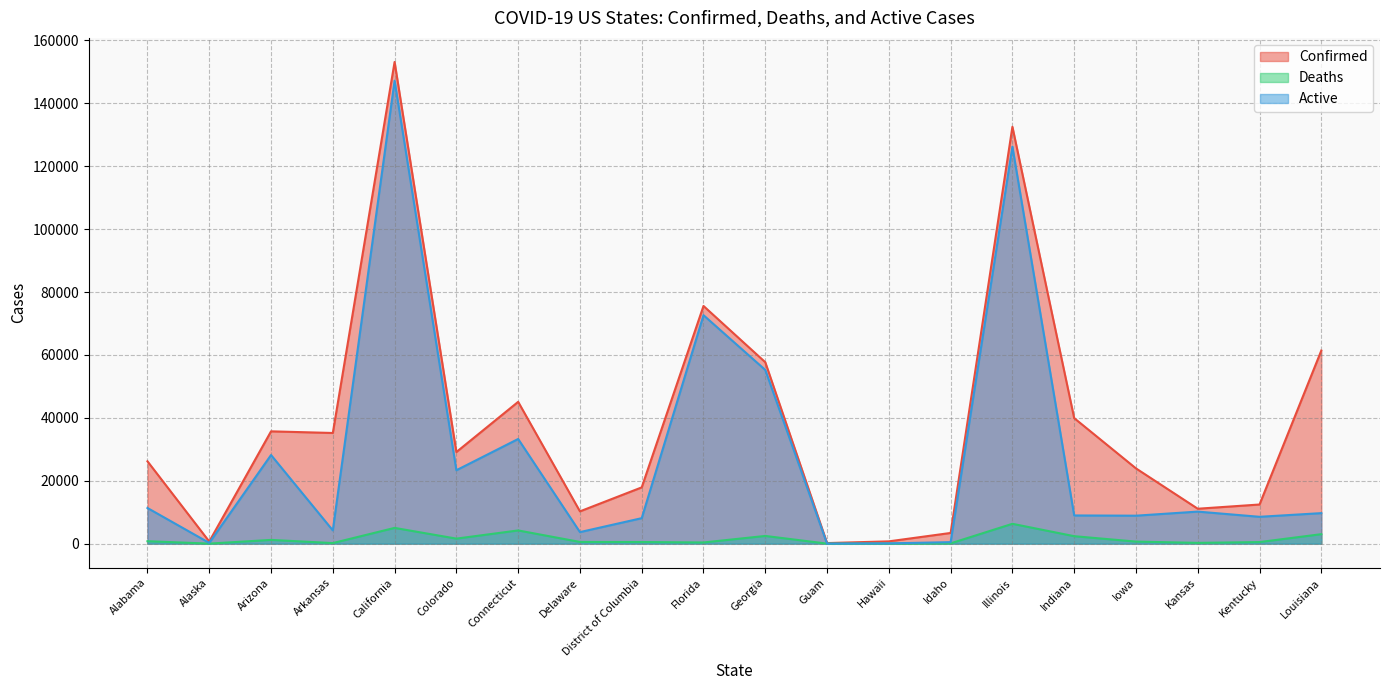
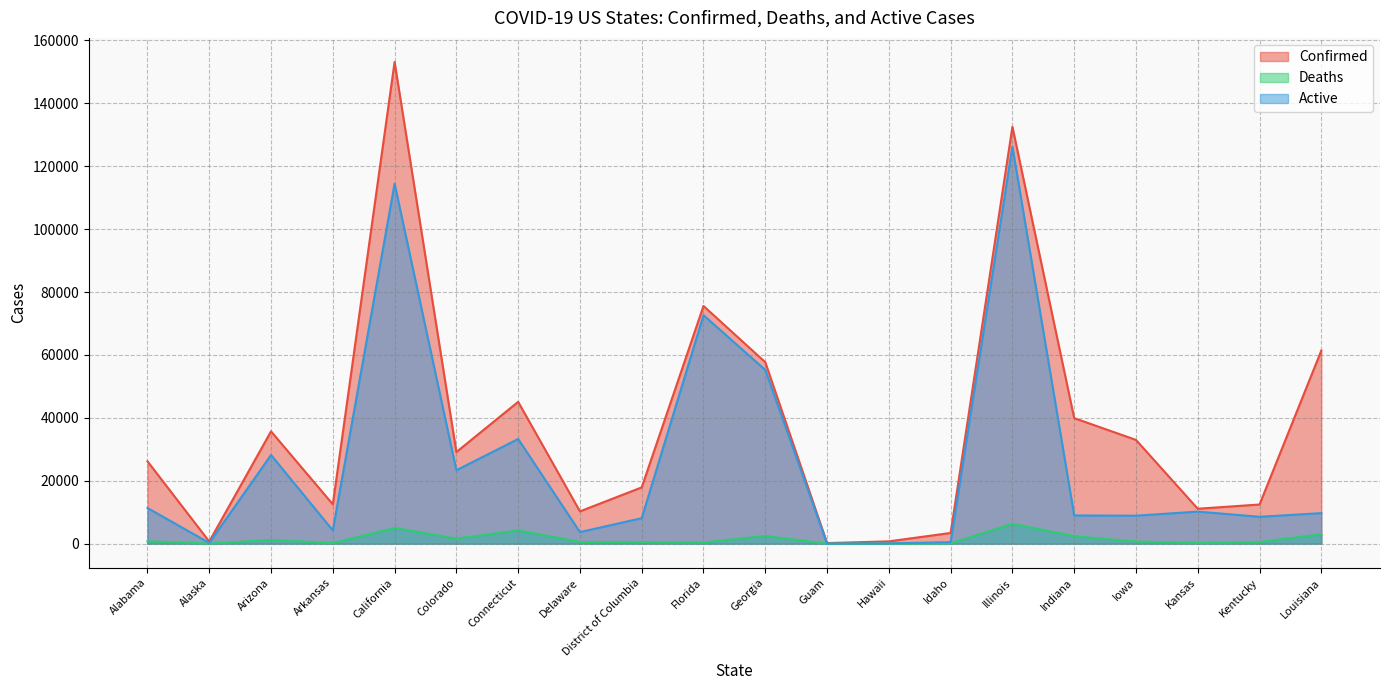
  {
    "Confirmed": {
      "Alabama": 26000,
      "Arizona": 36000,
-     "Arkansas": 35000,
+     "Arkansas": 13000,
      "California": 153000,
      "Colorado": 29000,
      "Connecticut": 45000,
      "Delaware": 10000,
      "District of Columbia": 18000,
      "Florida": 76000,
      "Georgia": 58000,
      "Idaho": 3000,
      "Illinois": 133000,
      "Indiana": 40000,
-     "Iowa": 24000,
+     "Iowa": 33000,
      "Kansas": 11000,
      "Kentucky": 12000,
      "Louisiana": 61000
    },
    "Deaths": {
      "Alabama": 1000,
      "Arizona": 1000,
      "Arkansas": 0,
      "California": 5000,
      "Colorado": 2000,
      "Connecticut": 4000,
      "Delaware": 1000,
      "District of Columbia": 1000,
      "Florida": 0,
      "Georgia": 2000,
      "Illinois": 6000,
      "Indiana": 2000,
      "Iowa": 1000,
      "Kansas": 0,
      "Kentucky": 0,
      "Louisiana": 3000
    },
    "Active": {
      "Alabama": 11000,
      "Arizona": 28000,
      "Arkansas": 4000,
-     "California": 147000,
+     "California": 114000,
      "Colorado": 23000,
      "Connecticut": 33000,
      "Delaware": 4000,
      "District of Columbia": 8000,
      "Florida": 73000,
      "Georgia": 55000,
      "Illinois": 126000,
      "Indiana": 9000,
      "Iowa": 9000,
      "Kansas": 10000,
      "Kentucky": 9000,
      "Louisiana": 10000
    }
  }
